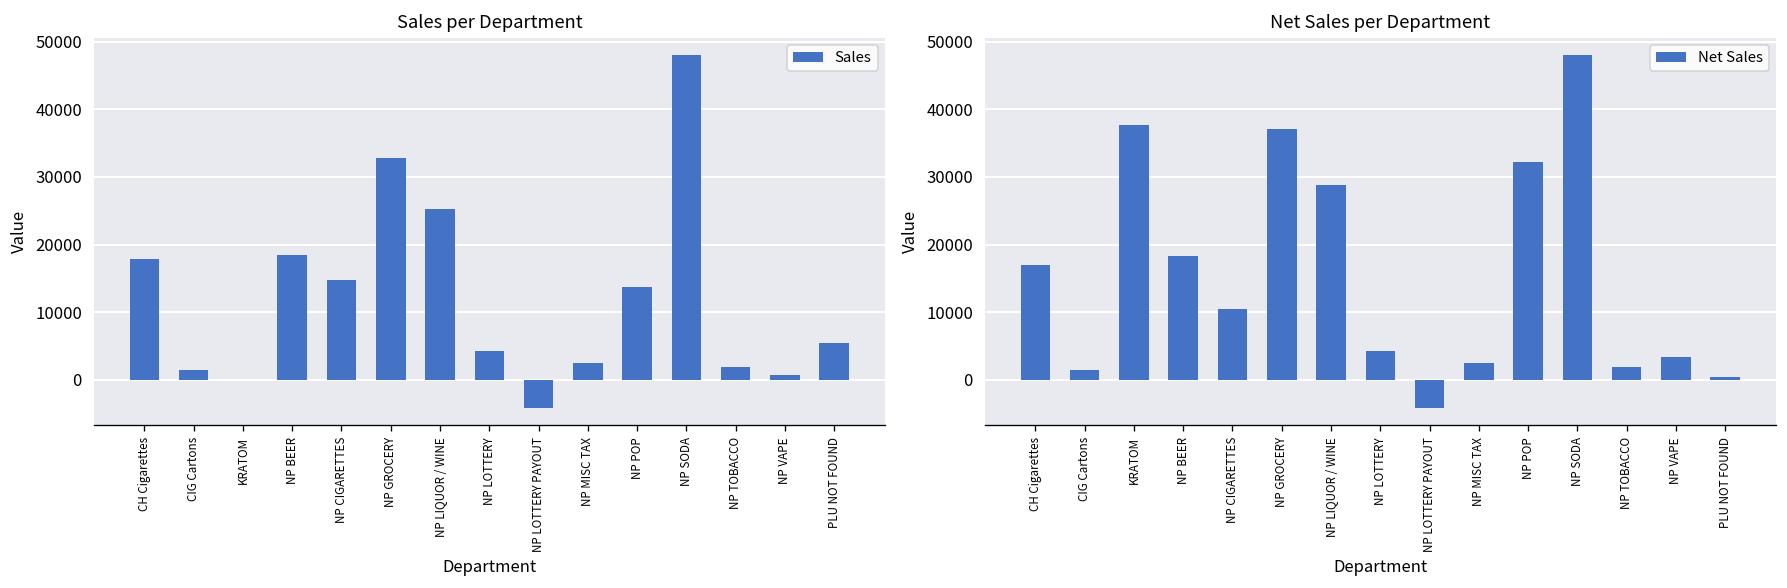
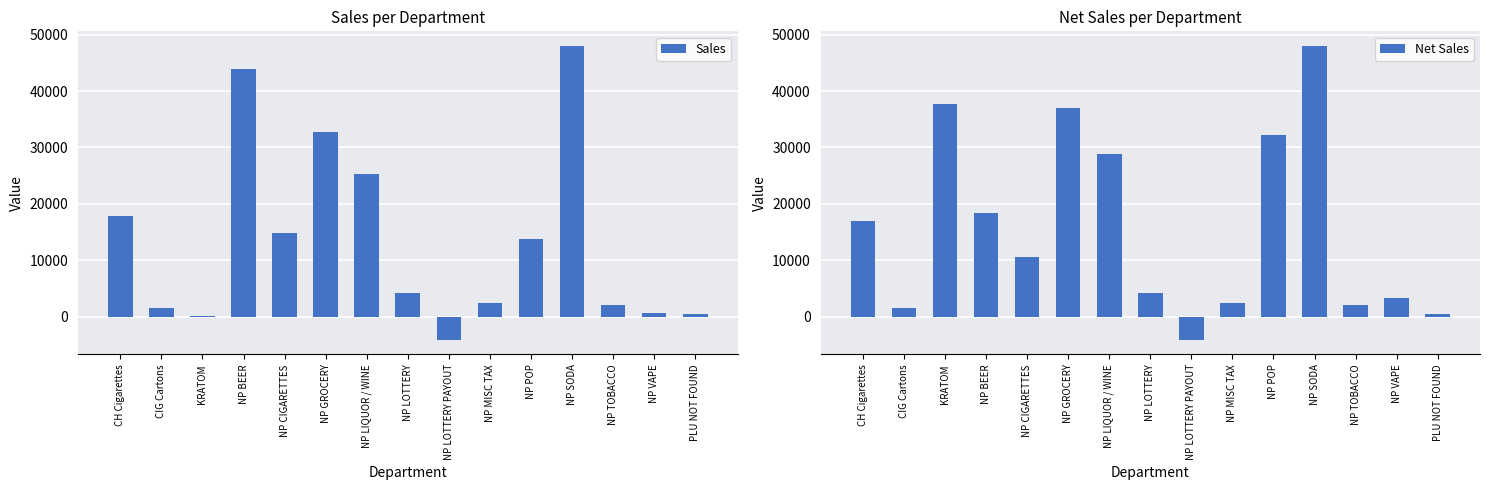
  {
    "Sales per Department": {
      "CH Cigarettes": 18000,
      "CIG Cartons": 1000,
-     "NP BEER": 18000,
+     "NP BEER": 44000,
      "NP CIGARETTES": 15000,
      "NP GROCERY": 33000,
      "NP LIQUOR / WINE": 25000,
      "NP LOTTERY": 4000,
      "NP LOTTERY PAYOUT": -4000,
      "NP MISC TAX": 2000,
      "NP POP": 14000,
      "NP SODA": 48000,
      "NP TOBACCO": 2000,
      "NP VAPE": 1000,
-     "PLU NOT FOUND": 6000
+     "PLU NOT FOUND": 0
    },
    "Net Sales per Department": {
      "CH Cigarettes": 17000,
      "CIG Cartons": 1000,
      "KRATOM": 38000,
      "NP BEER": 18000,
      "NP CIGARETTES": 10000,
      "NP GROCERY": 37000,
      "NP LIQUOR / WINE": 29000,
      "NP LOTTERY": 4000,
      "NP LOTTERY PAYOUT": -4000,
      "NP MISC TAX": 2000,
      "NP POP": 32000,
      "NP SODA": 48000,
      "NP TOBACCO": 2000,
      "NP VAPE": 3000,
      "PLU NOT FOUND": 0
    }
  }
